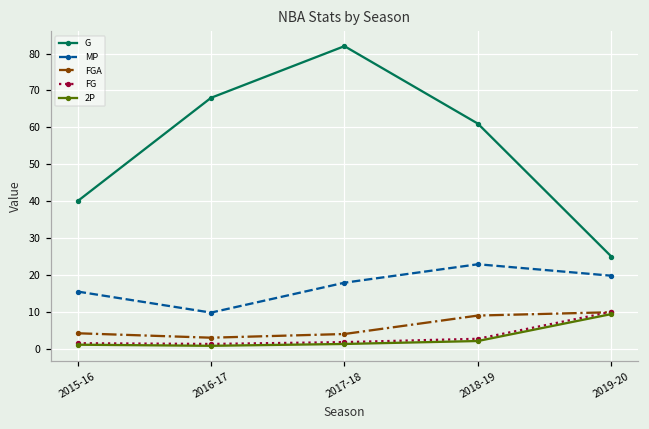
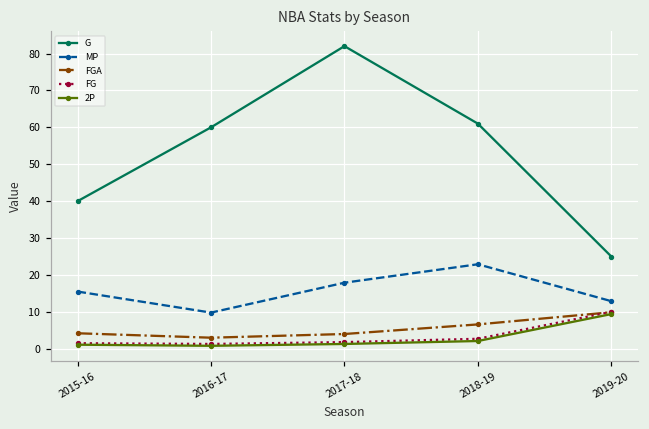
  {
    "G": {
      "2015-16": 40,
-     "2016-17": 68,
+     "2016-17": 60,
      "2017-18": 82,
      "2018-19": 61,
      "2019-20": 25
    },
    "MP": {
      "2015-16": 16,
      "2016-17": 10,
      "2017-18": 18,
      "2018-19": 23,
-     "2019-20": 20
+     "2019-20": 13
    },
    "FGA": {
      "2015-16": 4,
      "2016-17": 3,
      "2017-18": 4,
-     "2018-19": 9
+     "2018-19": 7
    }
  }
